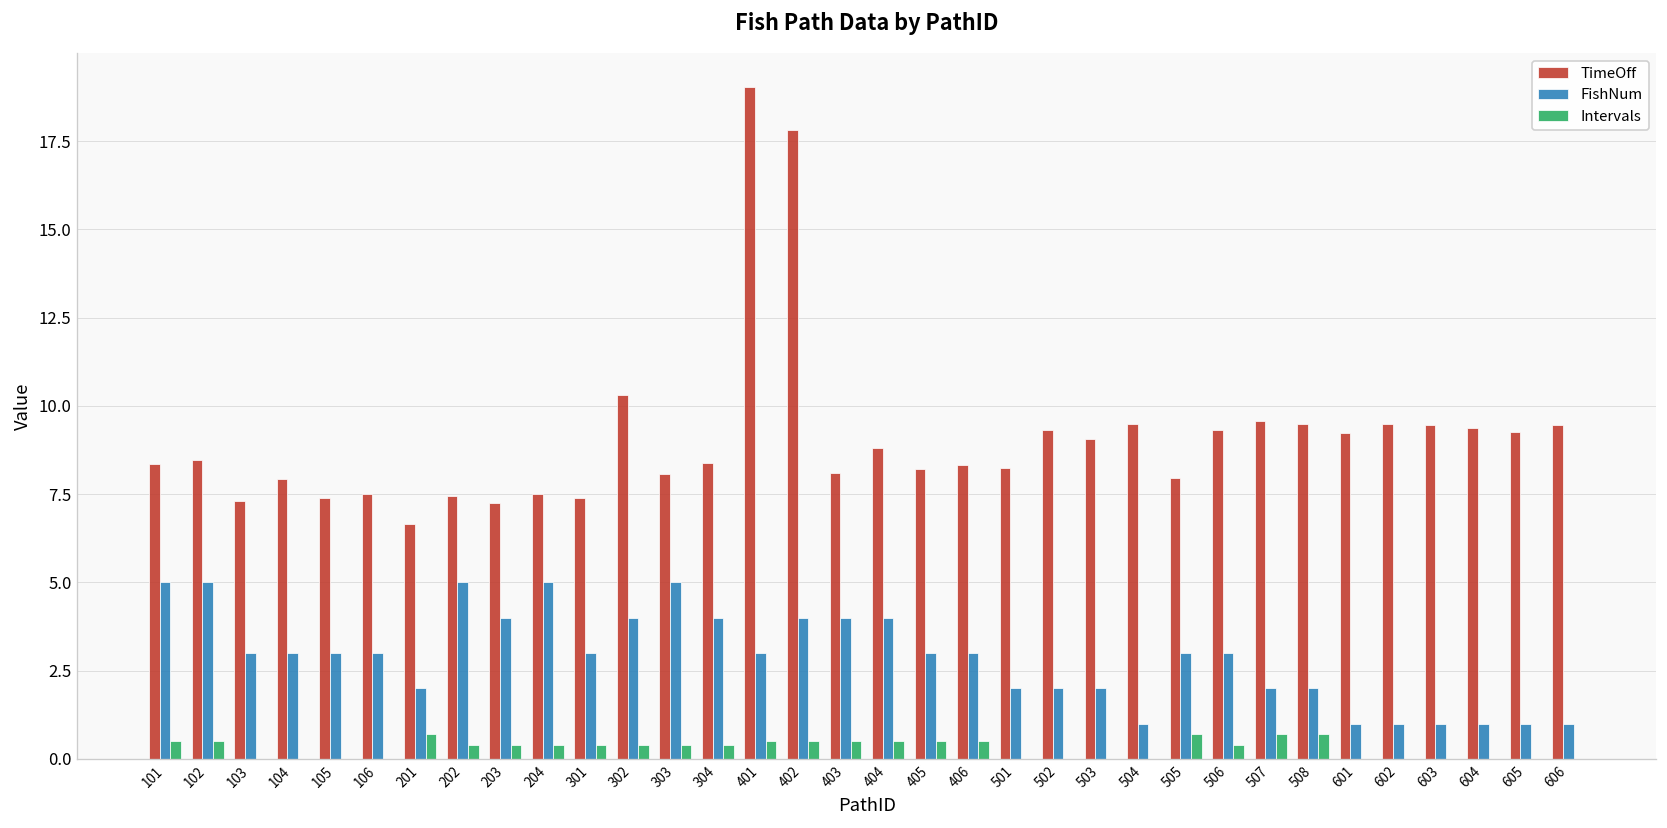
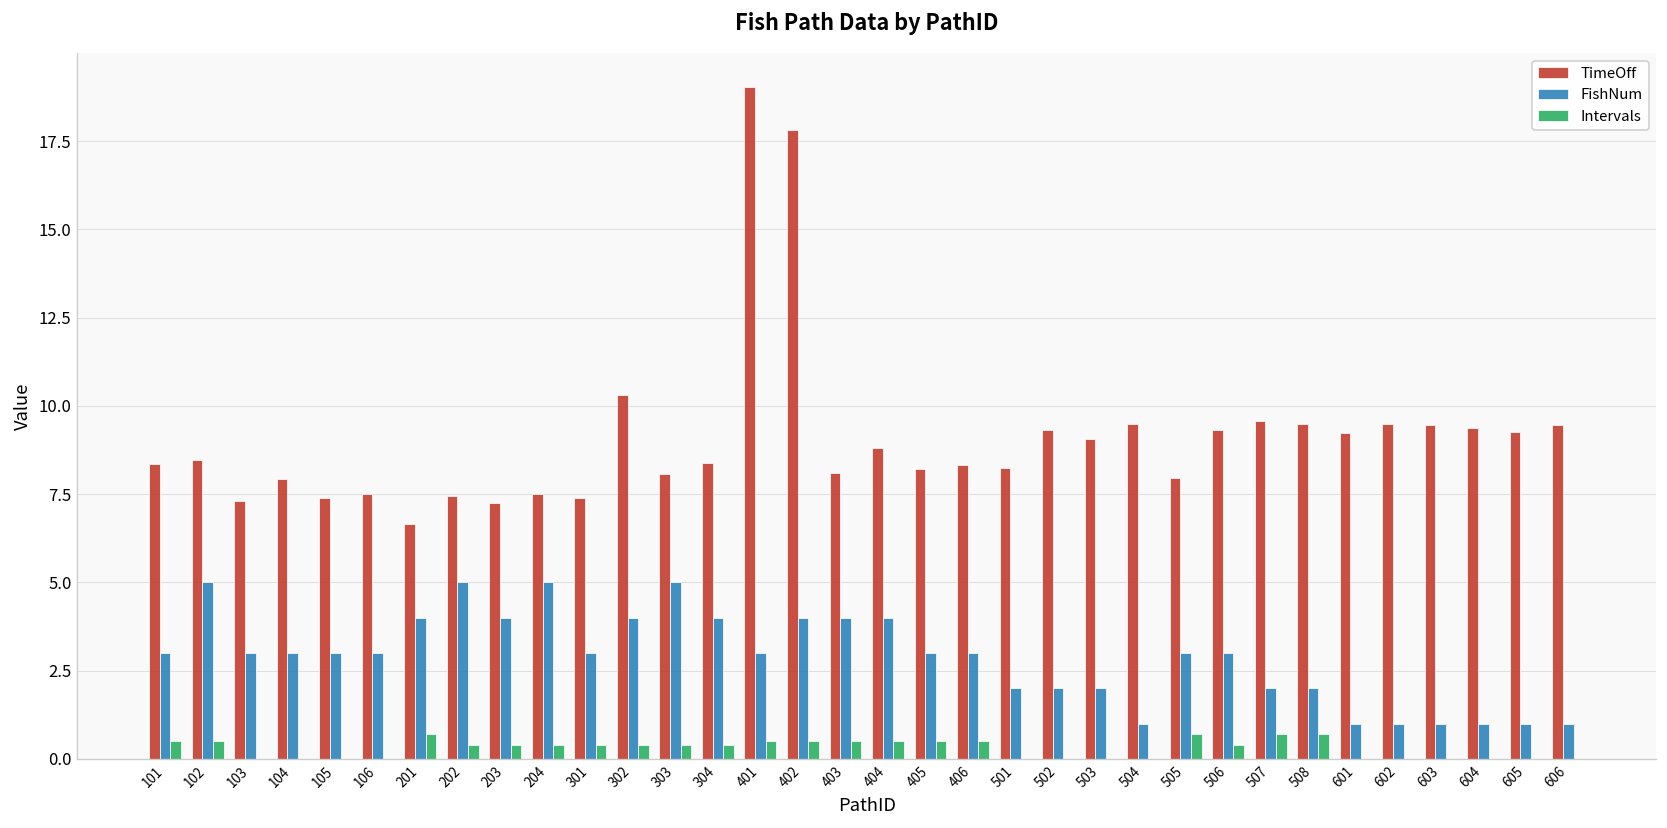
  {
    "TimeOff": {
      "101": 8.4,
      "102": 8.5,
      "103": 7.3,
      "104": 8,
      "105": 7.4,
      "106": 7.5,
      "201": 6.7,
      "202": 7.5,
      "203": 7.3,
      "204": 7.5,
      "301": 7.4,
      "302": 10.3,
      "303": 8,
      "304": 8.4,
      "401": 19,
      "402": 17.8,
      "403": 8.1,
      "404": 8.8,
      "405": 8.2,
      "406": 8.3,
      "501": 8.2,
      "502": 9.3,
      "503": 9,
      "504": 9.5,
      "505": 8,
      "506": 9.3,
      "507": 9.6,
      "508": 9.5,
      "601": 9.2,
      "602": 9.5,
      "603": 9.5,
      "604": 9.4,
      "605": 9.3,
      "606": 9.5
    },
    "FishNum": {
-     "101": 5,
+     "101": 3,
      "102": 5,
      "103": 3,
      "104": 3,
      "105": 3,
      "106": 3,
-     "201": 2,
+     "201": 4,
      "202": 5,
      "203": 4,
      "204": 5,
      "301": 3,
      "302": 4,
      "303": 5,
      "304": 4,
      "401": 3,
      "402": 4,
      "403": 4,
      "404": 4,
      "405": 3,
      "406": 3,
      "501": 2,
      "502": 2,
      "503": 2,
      "504": 1,
      "505": 3,
      "506": 3,
      "507": 2,
      "508": 2,
      "601": 1,
      "602": 1,
      "603": 1,
      "604": 1,
      "605": 1,
      "606": 1
    },
    "Intervals": {
      "101": 0.5,
      "102": 0.5,
      "103": 0,
      "104": 0,
      "105": 0,
      "106": 0,
      "201": 0.7,
      "202": 0.4,
      "203": 0.4,
      "204": 0.4,
      "301": 0.4,
      "302": 0.4,
      "303": 0.4,
      "304": 0.4,
      "401": 0.5,
      "402": 0.5,
      "403": 0.5,
      "404": 0.5,
      "405": 0.5,
      "406": 0.5,
      "501": 0,
      "502": 0,
      "503": 0,
      "504": 0,
      "505": 0.7,
      "506": 0.4,
      "507": 0.7,
      "508": 0.7,
      "601": 0,
      "602": 0,
      "603": 0,
      "604": 0,
      "605": 0,
      "606": 0
    }
  }
